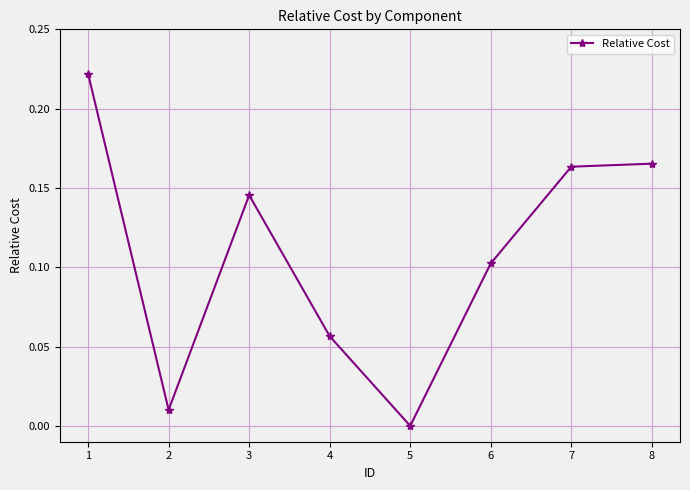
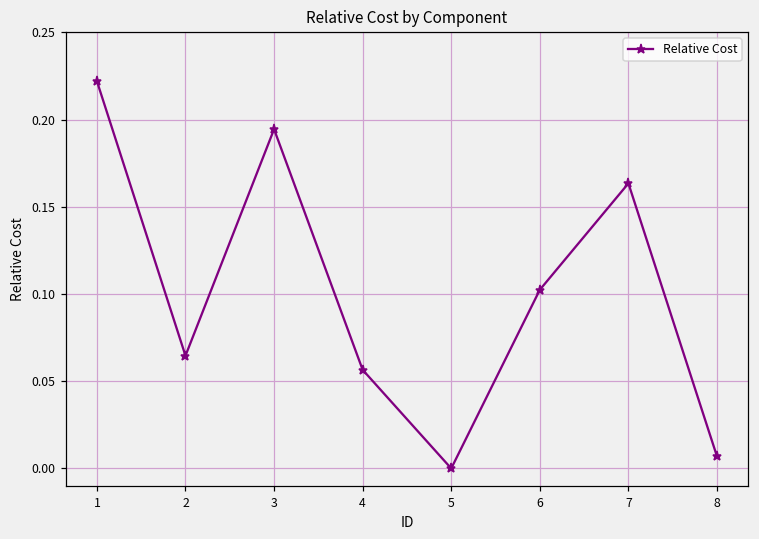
  {
    "1": 0.222,
-   "2": 0.010,
-   "3": 0.145,
+   "2": 0.065,
+   "3": 0.194,
    "4": 0.057,
    "5": 0.000,
    "6": 0.102,
    "7": 0.163,
-   "8": 0.165
+   "8": 0.007
  }
